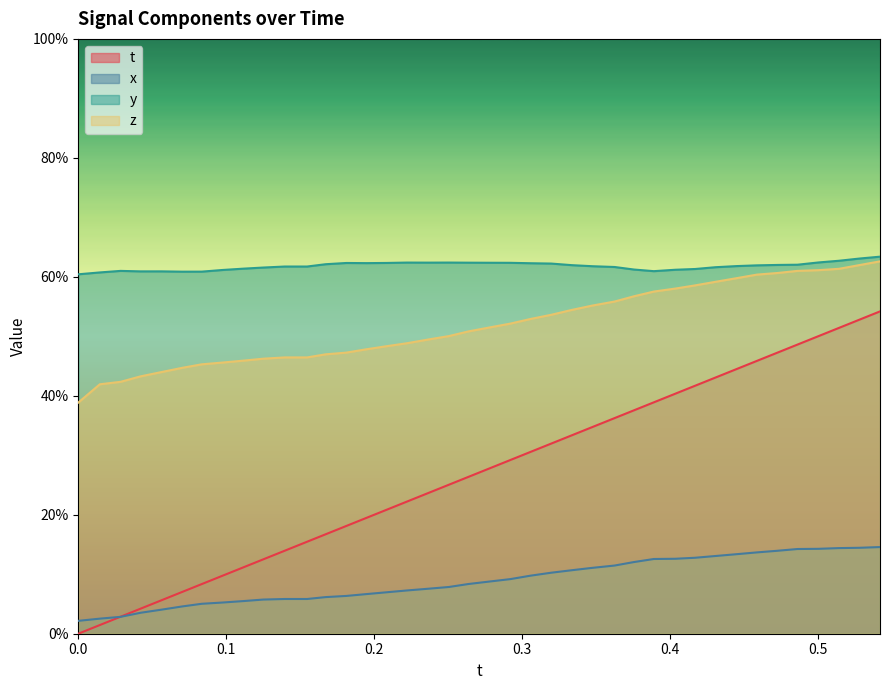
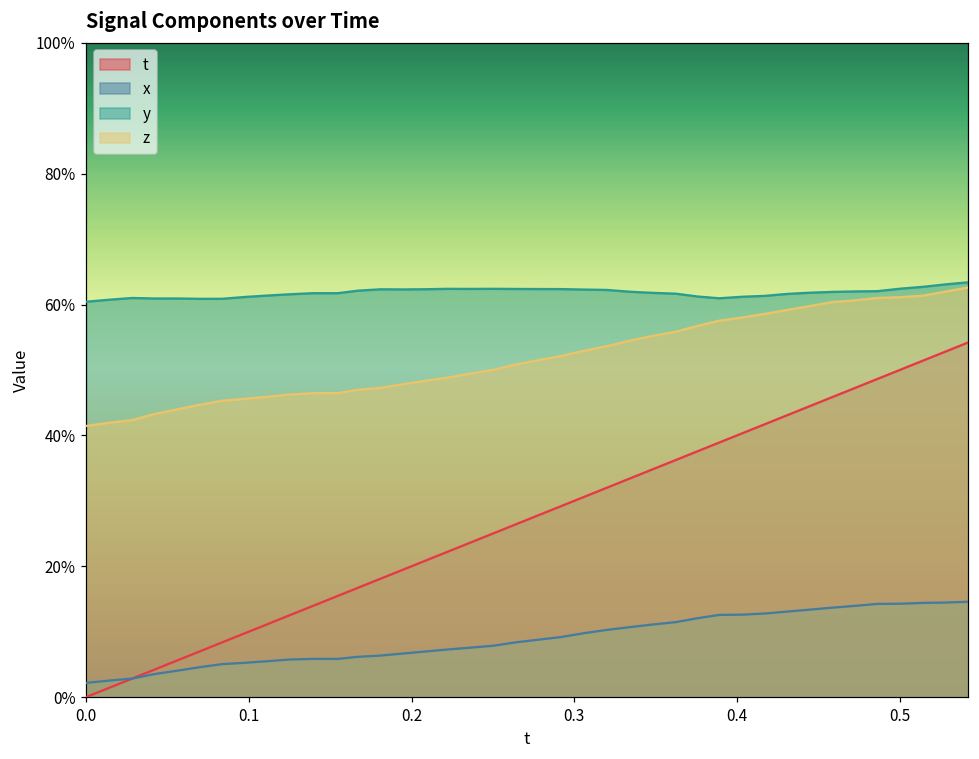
  {
    "t": {
      "0.0": "0%"
    },
    "z": {
-     "0.0": "39%"
+     "0.0": "41%"
    }
  }
